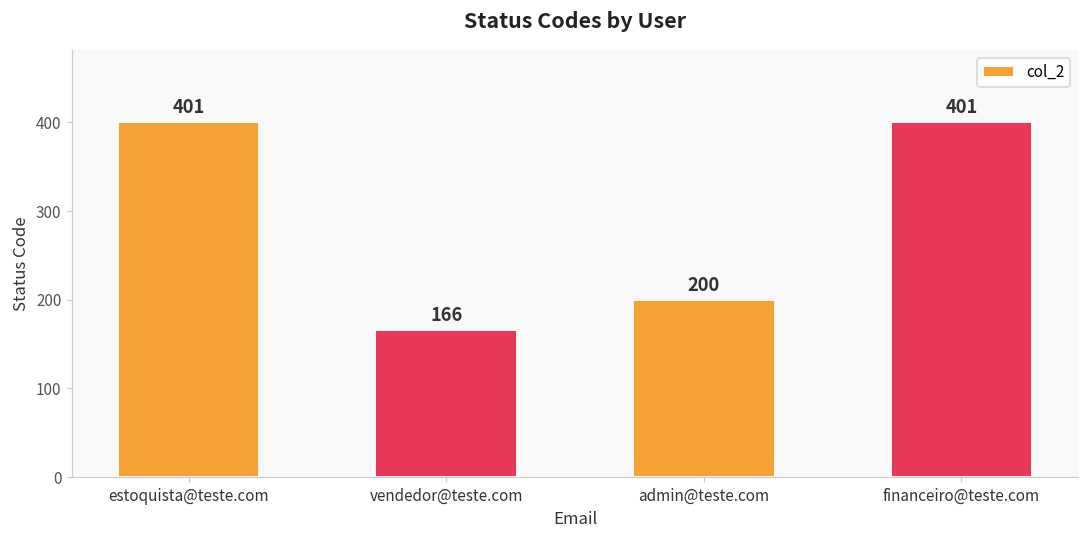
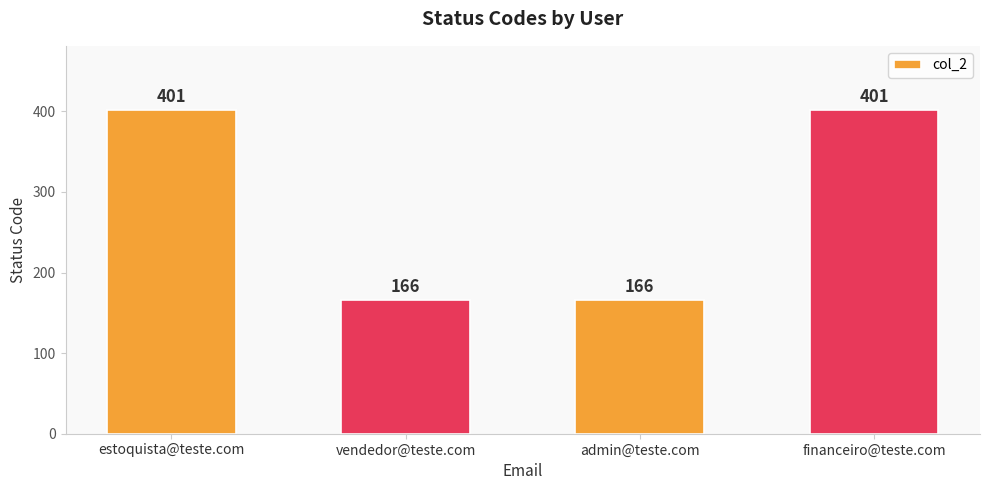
  {
    "estoquista@teste.com": 401,
    "vendedor@teste.com": 166,
-   "admin@teste.com": 200,
+   "admin@teste.com": 166,
    "financeiro@teste.com": 401
  }
